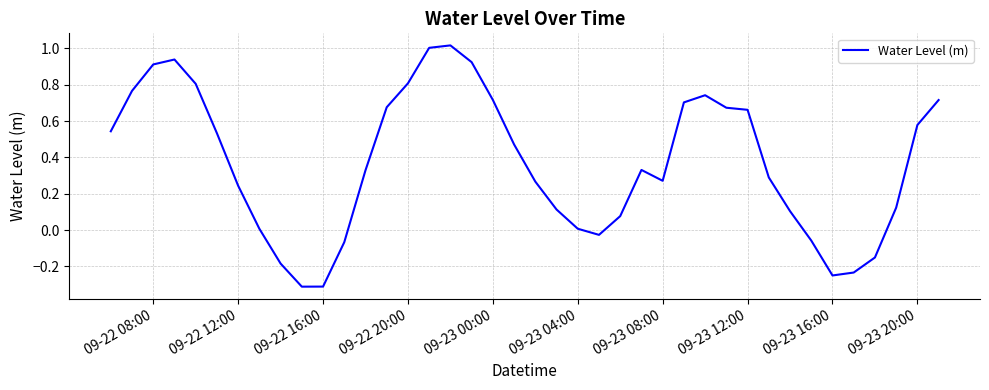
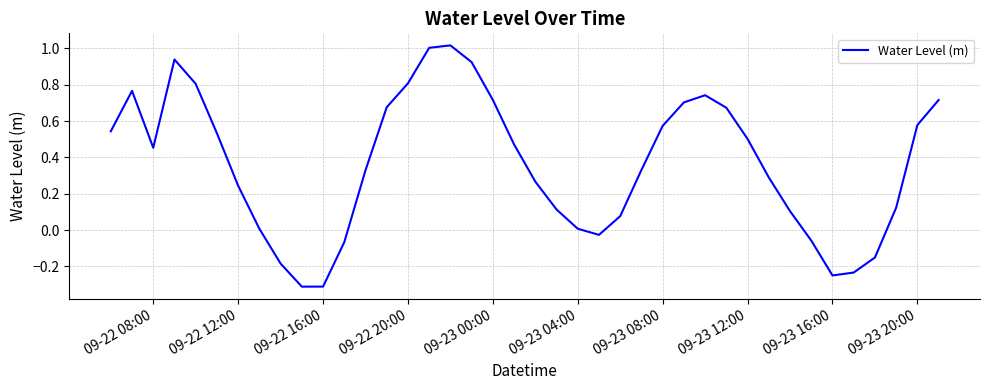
  {
-   "09-22 08:00": 0.91,
+   "09-22 08:00": 0.45,
    "09-22 12:00": 0.24,
    "09-22 16:00": -0.31,
    "09-22 20:00": 0.81,
    "09-23 00:00": 0.72,
    "09-23 04:00": 0.01,
-   "09-23 08:00": 0.27,
-   "09-23 12:00": 0.66,
+   "09-23 08:00": 0.57,
+   "09-23 12:00": 0.50,
    "09-23 16:00": -0.25,
    "09-23 20:00": 0.58
  }
